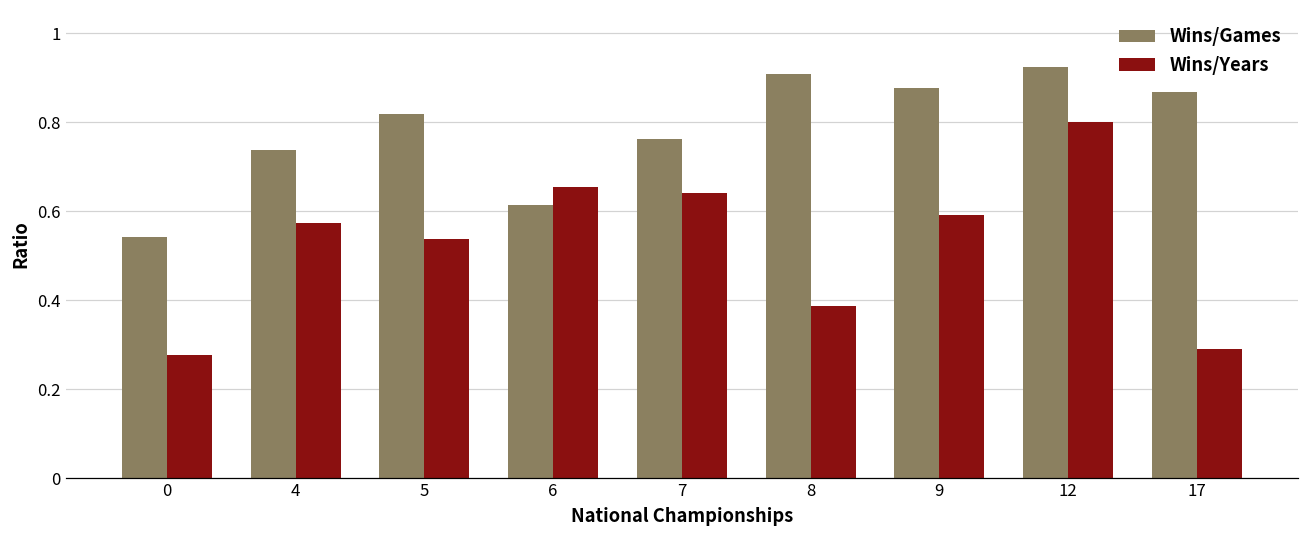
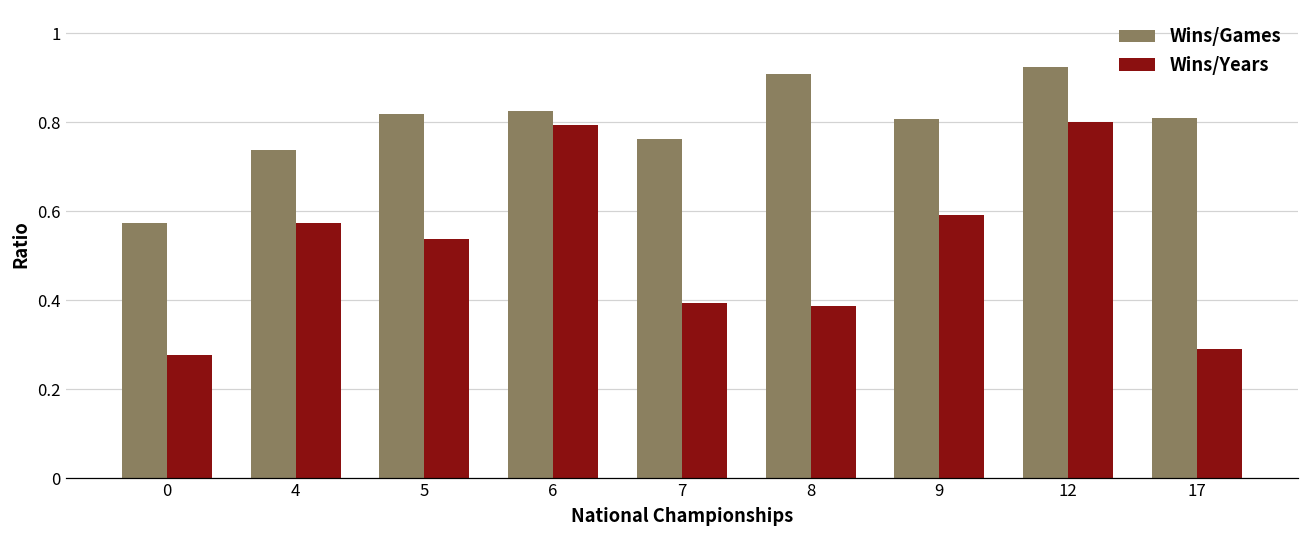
  {
    "Wins/Games": {
-     "0": 0.54,
+     "0": 0.57,
      "4": 0.74,
      "5": 0.82,
-     "6": 0.61,
+     "6": 0.83,
      "7": 0.76,
      "8": 0.91,
-     "9": 0.88,
+     "9": 0.81,
      "12": 0.92,
-     "17": 0.87
+     "17": 0.81
    },
    "Wins/Years": {
      "0": 0.28,
      "4": 0.57,
      "5": 0.54,
-     "6": 0.65,
-     "7": 0.64,
+     "6": 0.79,
+     "7": 0.39,
      "8": 0.39,
      "9": 0.59,
      "12": 0.80,
      "17": 0.29
    }
  }
